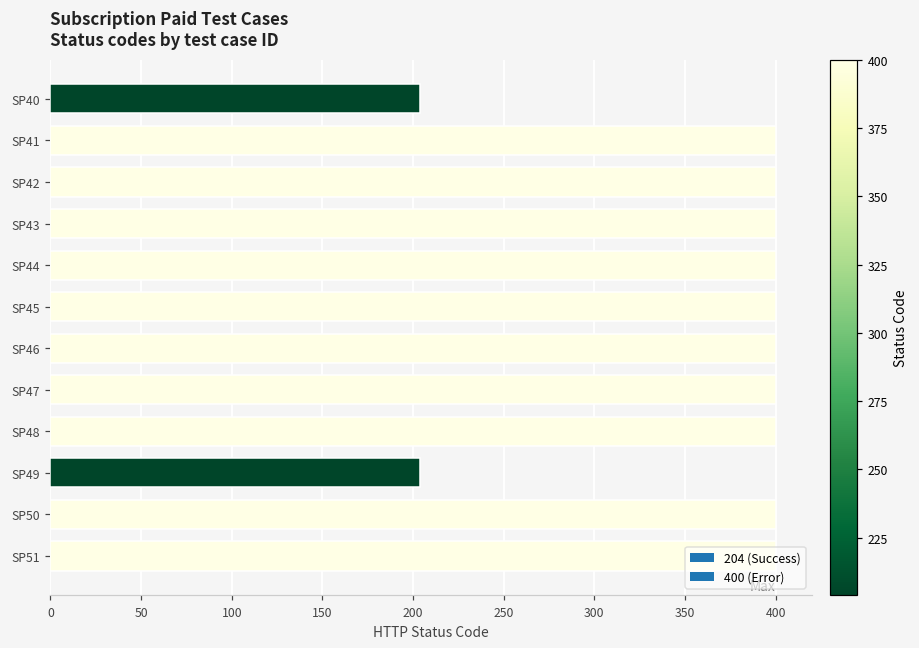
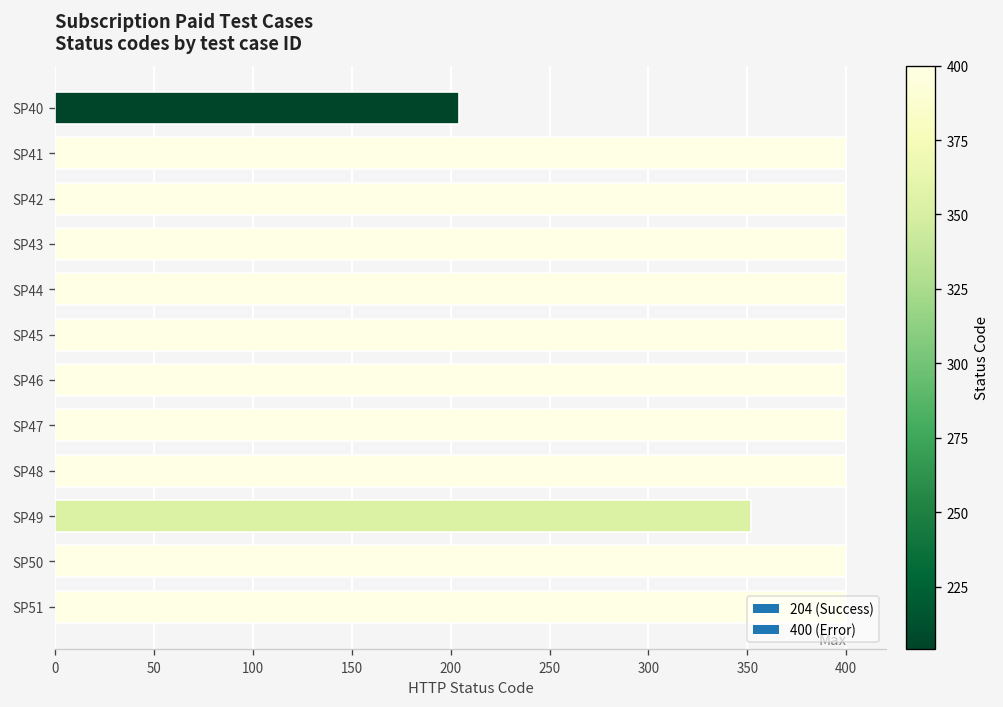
  {
    "SP40": 204,
    "SP41": 400,
    "SP42": 400,
    "SP43": 400,
    "SP44": 400,
    "SP45": 400,
    "SP46": 400,
    "SP47": 400,
    "SP48": 400,
-   "SP49": 204,
+   "SP49": 352,
    "SP50": 400
  }
